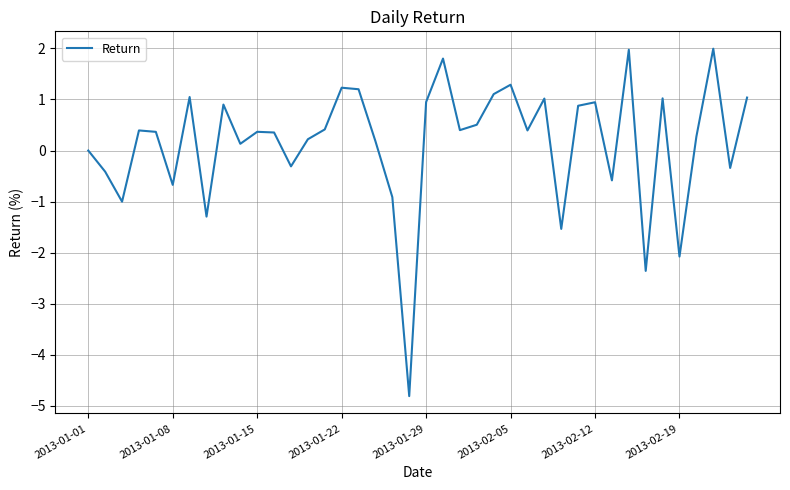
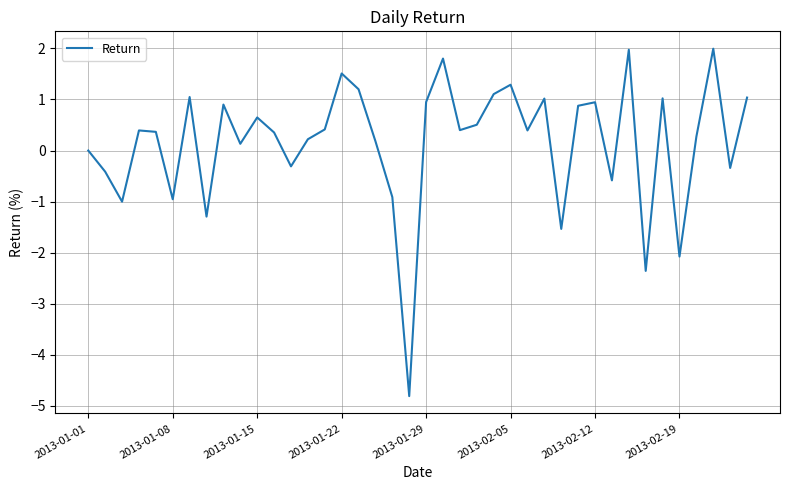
  {
    "2013-01-01": 0.0,
-   "2013-01-08": -0.7,
-   "2013-01-15": 0.4,
-   "2013-01-22": 1.2,
+   "2013-01-08": -1.0,
+   "2013-01-15": 0.6,
+   "2013-01-22": 1.5,
    "2013-01-29": 0.9,
    "2013-02-05": 1.3,
    "2013-02-12": 0.9,
    "2013-02-19": -2.1
  }
